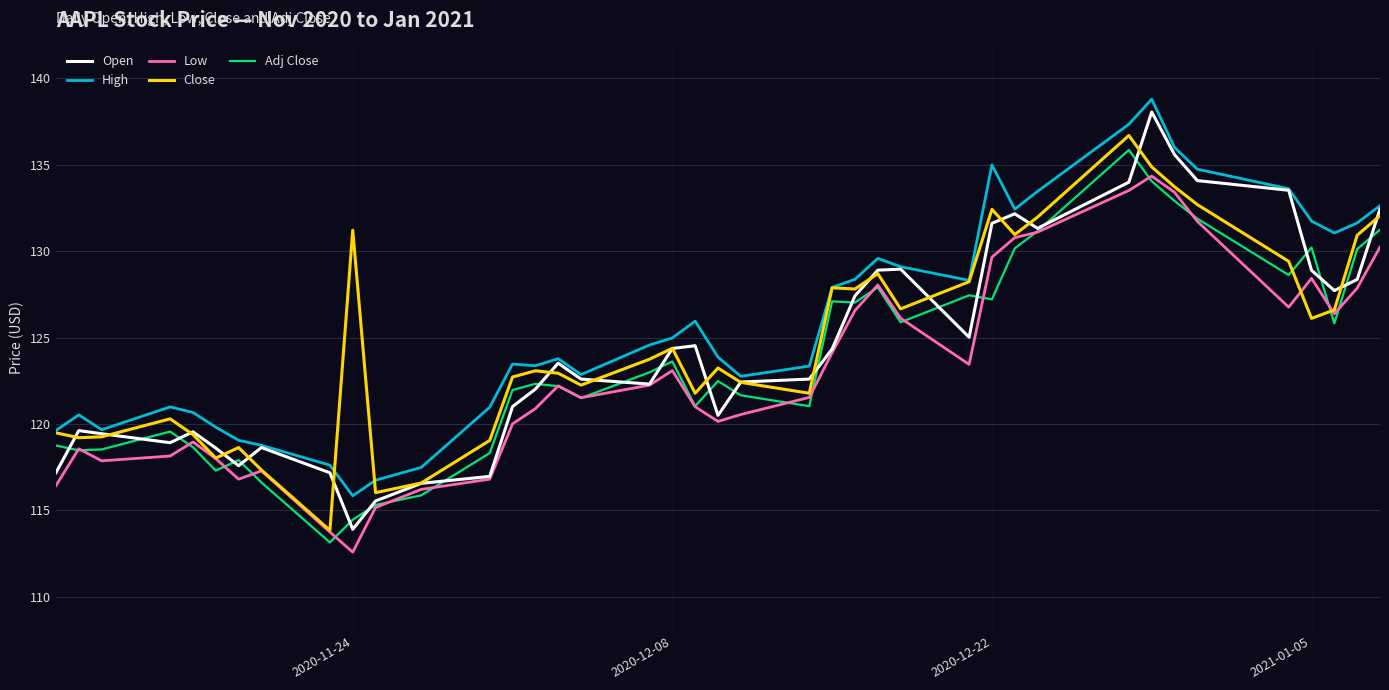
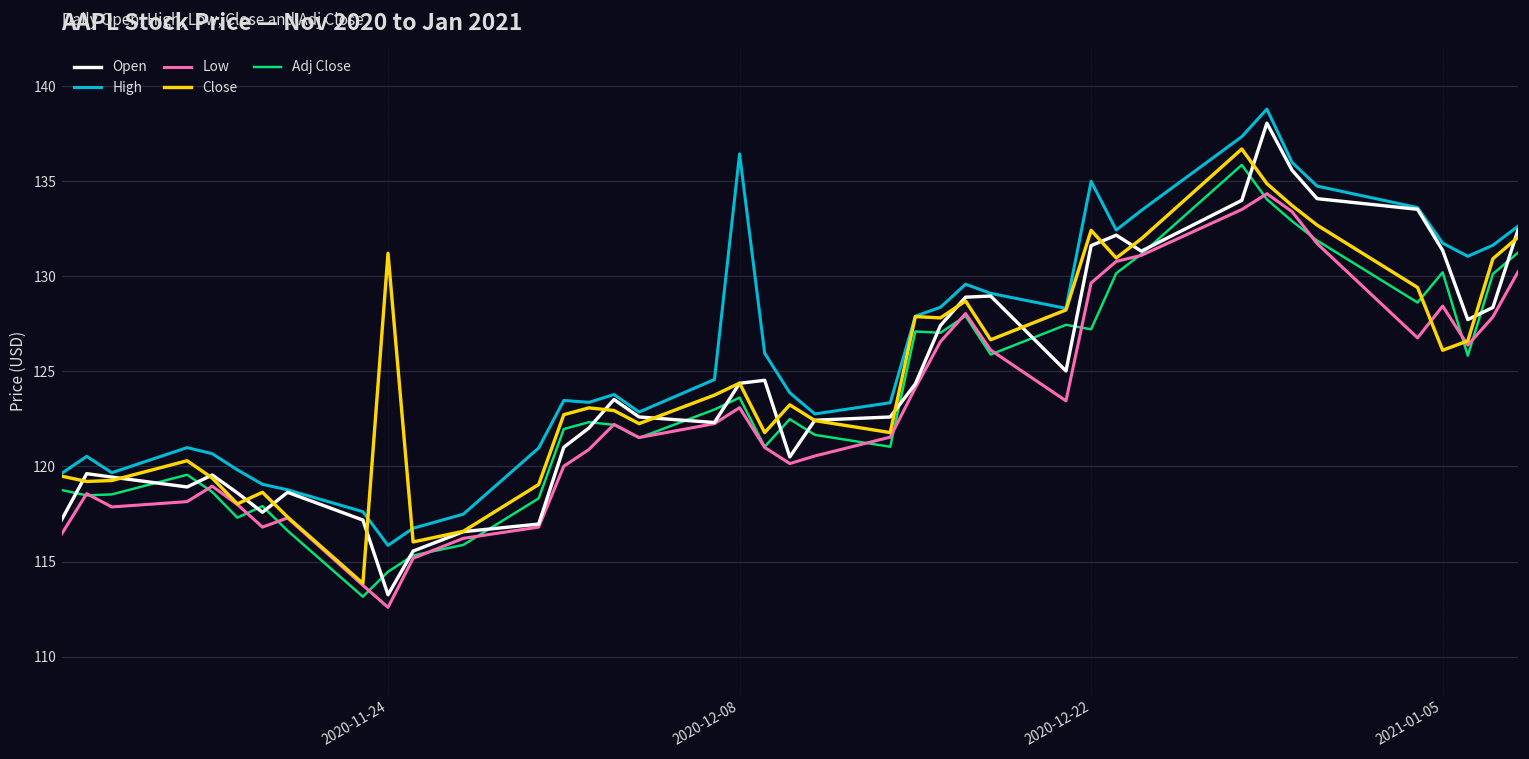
  {
    "Open": {
-     "2020-11-24": 113.9,
+     "2020-11-24": 113.3,
      "2020-12-22": 131.6,
-     "2021-01-05": 128.9
+     "2021-01-05": 131.4
    },
    "High": {
      "2020-11-24": 115.8,
-     "2020-12-08": 125.0,
+     "2020-12-08": 136.4,
      "2020-12-22": 135.0,
      "2021-01-05": 131.7
    },
    "Low": {
      "2020-11-24": 112.6,
      "2020-12-08": 123.1,
      "2020-12-22": 129.6,
      "2021-01-05": 128.4
    },
    "Close": {
      "2020-11-24": 131.2,
      "2020-12-22": 132.4,
      "2021-01-05": 126.1
    },
    "Adj Close": {
      "2020-11-24": 114.5,
      "2020-12-08": 123.6,
      "2020-12-22": 127.2,
      "2021-01-05": 130.2
    }
  }
